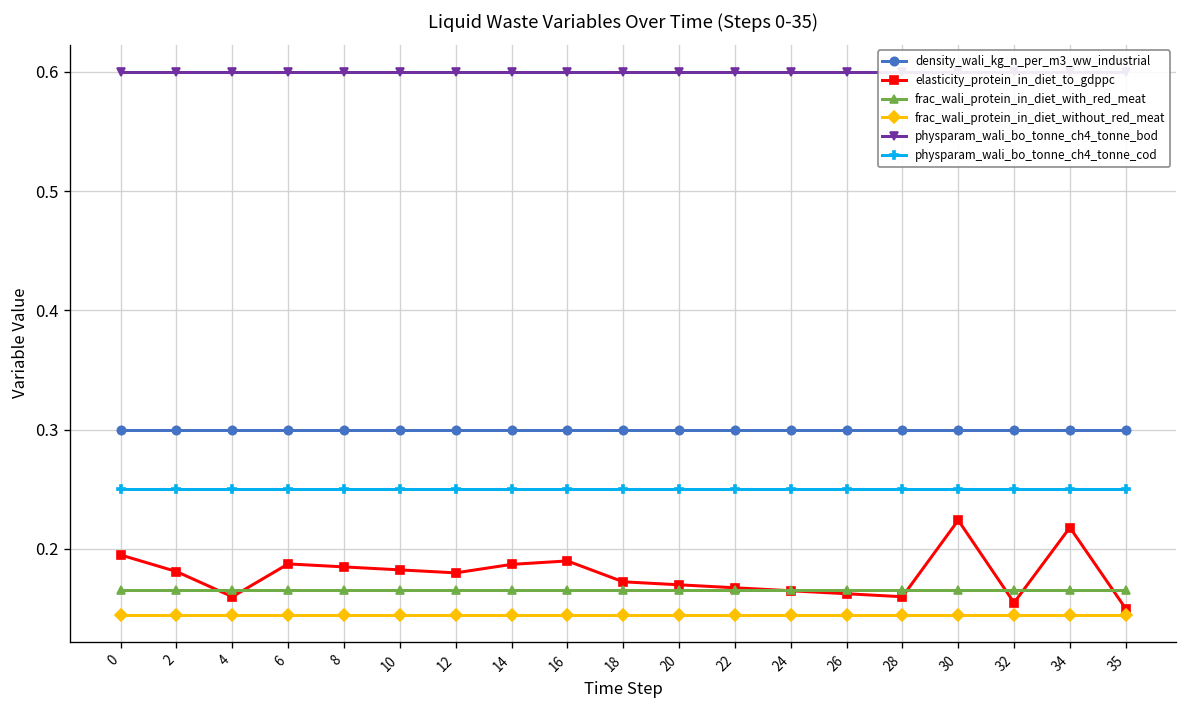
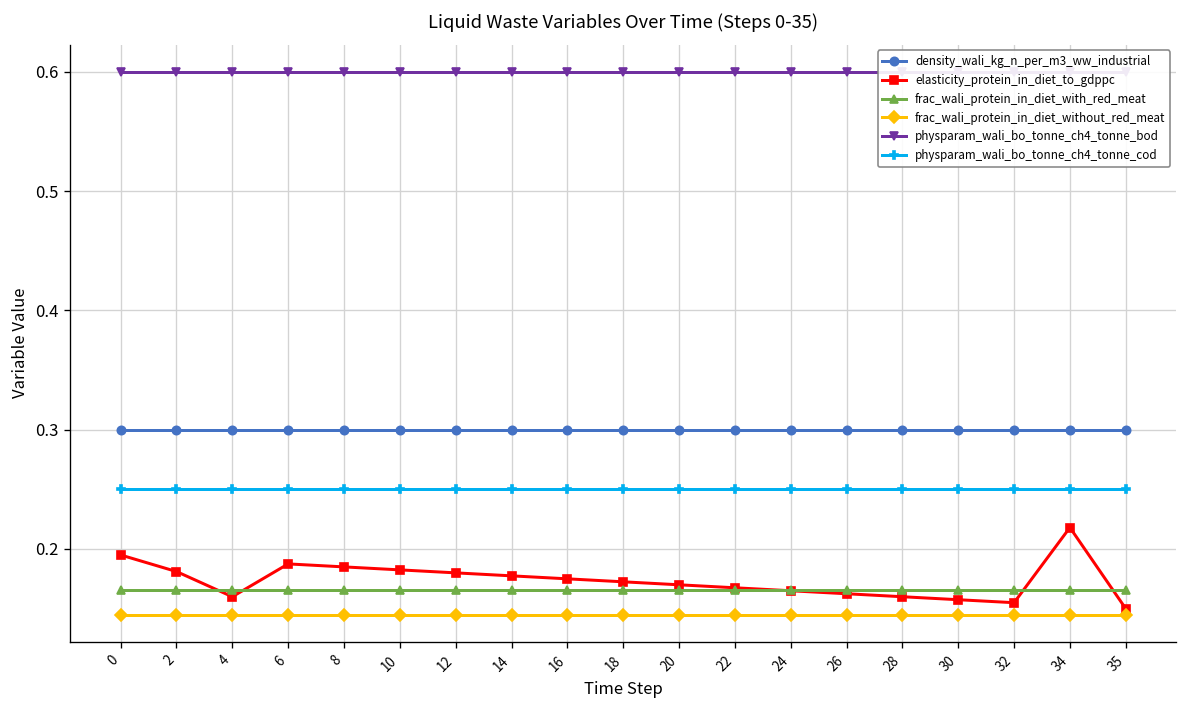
  {
    "density_wali_kg_n_per_m3_ww_industrial": {
      "0": 0.30,
      "2": 0.30,
      "4": 0.30,
      "6": 0.30,
      "8": 0.30,
      "10": 0.30,
      "12": 0.30,
      "14": 0.30,
      "16": 0.30,
      "18": 0.30,
      "20": 0.30,
      "22": 0.30,
      "24": 0.30,
      "26": 0.30,
      "28": 0.30,
      "30": 0.30,
      "32": 0.30,
      "34": 0.30,
      "35": 0.30
    },
    "elasticity_protein_in_diet_to_gdppc": {
      "0": 0.20,
      "2": 0.18,
      "4": 0.16,
      "6": 0.19,
      "8": 0.19,
      "10": 0.18,
      "12": 0.18,
-     "14": 0.19,
-     "16": 0.19,
+     "14": 0.18,
+     "16": 0.18,
      "18": 0.17,
      "20": 0.17,
      "26": 0.16,
      "28": 0.16,
-     "30": 0.22,
+     "30": 0.16,
      "32": 0.16,
      "34": 0.22,
      "35": 0.15
    },
    "frac_wali_protein_in_diet_with_red_meat": {
      "0": 0.17,
      "2": 0.17,
      "4": 0.17,
      "6": 0.17,
      "8": 0.17,
      "10": 0.17,
      "12": 0.17,
      "14": 0.17,
      "16": 0.17,
      "18": 0.17,
      "20": 0.17,
      "26": 0.17,
      "28": 0.17,
      "30": 0.17,
      "32": 0.17,
      "34": 0.17,
      "35": 0.17
    },
    "frac_wali_protein_in_diet_without_red_meat": {
      "0": 0.15,
      "2": 0.15,
      "4": 0.15,
      "6": 0.15,
      "8": 0.15,
      "10": 0.15,
      "12": 0.15,
      "14": 0.15,
      "16": 0.15,
      "18": 0.15,
      "20": 0.15,
      "22": 0.15,
      "24": 0.15,
      "26": 0.15,
      "28": 0.15,
      "30": 0.15,
      "32": 0.15,
      "34": 0.15,
      "35": 0.15
    },
    "physparam_wali_bo_tonne_ch4_tonne_bod": {
      "0": 0.60,
      "2": 0.60,
      "4": 0.60,
      "6": 0.60,
      "8": 0.60,
      "10": 0.60,
      "12": 0.60,
      "14": 0.60,
      "16": 0.60,
      "18": 0.60,
      "20": 0.60,
      "22": 0.60,
      "24": 0.60,
      "26": 0.60
    },
    "physparam_wali_bo_tonne_ch4_tonne_cod": {
      "0": 0.25,
      "2": 0.25,
      "4": 0.25,
      "6": 0.25,
      "8": 0.25,
      "10": 0.25,
      "12": 0.25,
      "14": 0.25,
      "16": 0.25,
      "18": 0.25,
      "20": 0.25,
      "22": 0.25,
      "24": 0.25,
      "26": 0.25,
      "28": 0.25,
      "30": 0.25,
      "32": 0.25,
      "34": 0.25,
      "35": 0.25
    }
  }
